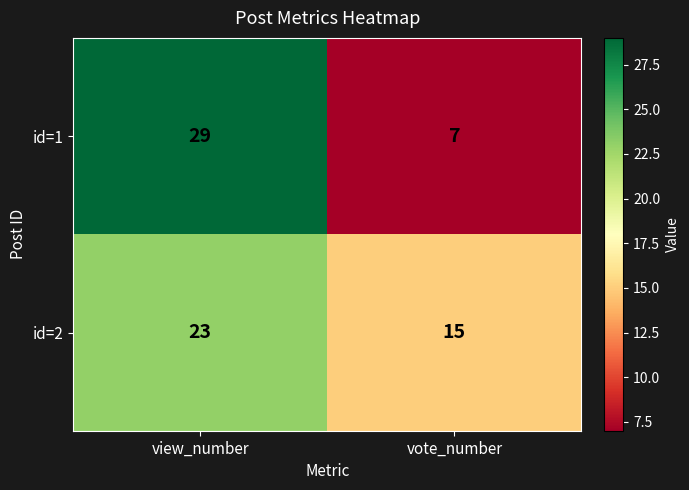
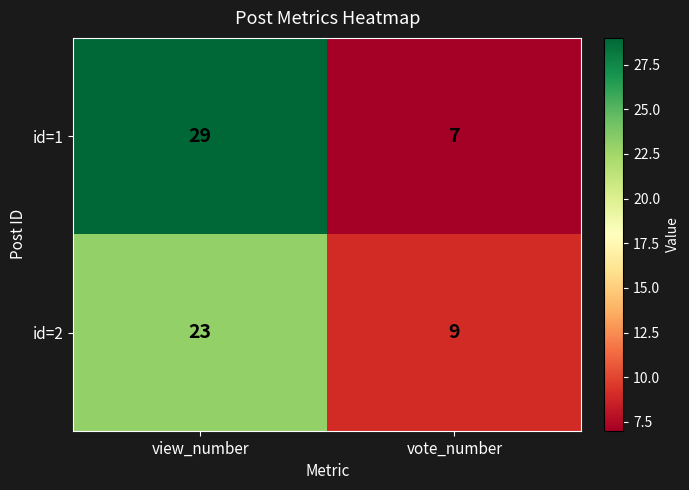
  {
    "id=1": {
      "view_number": 29,
      "vote_number": 7
    },
    "id=2": {
      "view_number": 23,
-     "vote_number": 15
+     "vote_number": 9
    }
  }
